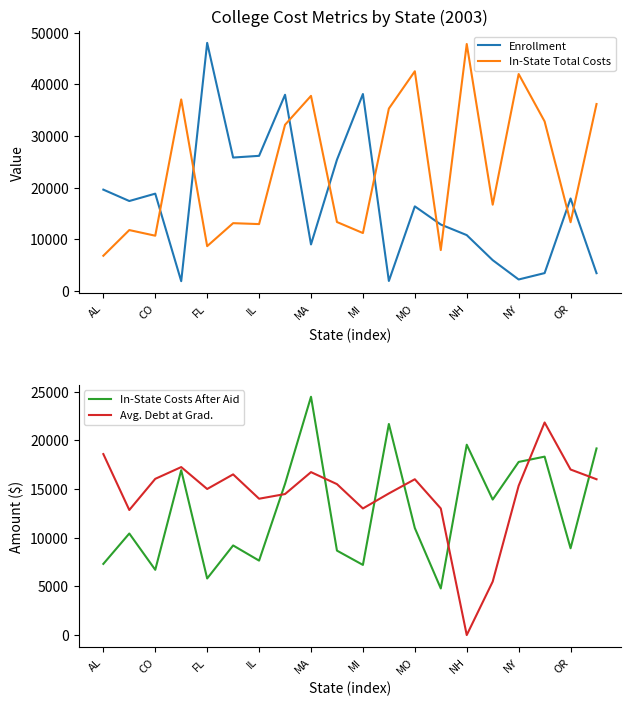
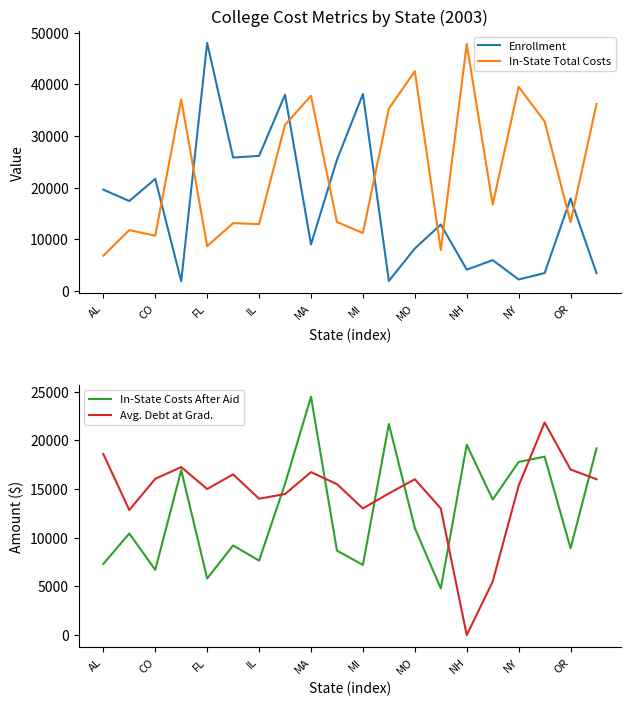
  {
    "College Cost Metrics by State (2003)": {
      "Enrollment": {
        "AL": 20000,
-       "CO": 19000,
+       "CO": 22000,
        "FL": 48000,
        "IL": 26000,
        "MA": 9000,
        "MI": 38000,
-       "MO": 16000,
-       "NH": 11000,
+       "MO": 8000,
+       "NH": 4000,
        "NY": 2000,
        "OR": 18000
      },
      "In-State Total Costs": {
        "AL": 7000,
        "CO": 11000,
        "FL": 9000,
        "IL": 13000,
        "MA": 38000,
        "MI": 11000,
        "MO": 43000,
        "NH": 48000,
-       "NY": 42000,
+       "NY": 39000,
        "OR": 13000
      }
    }
  }
